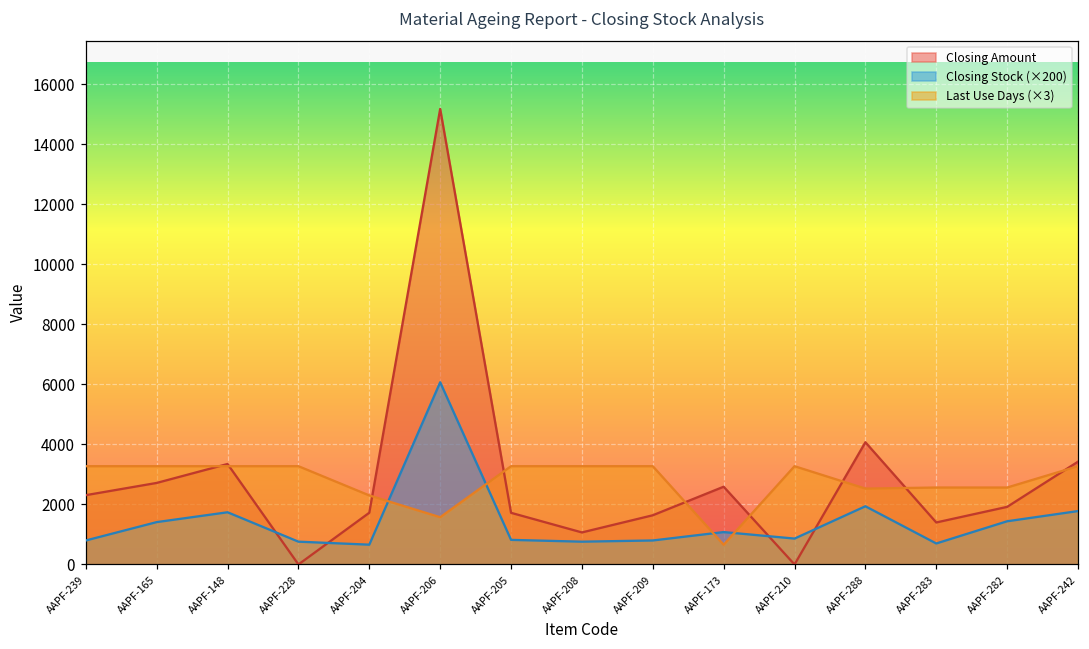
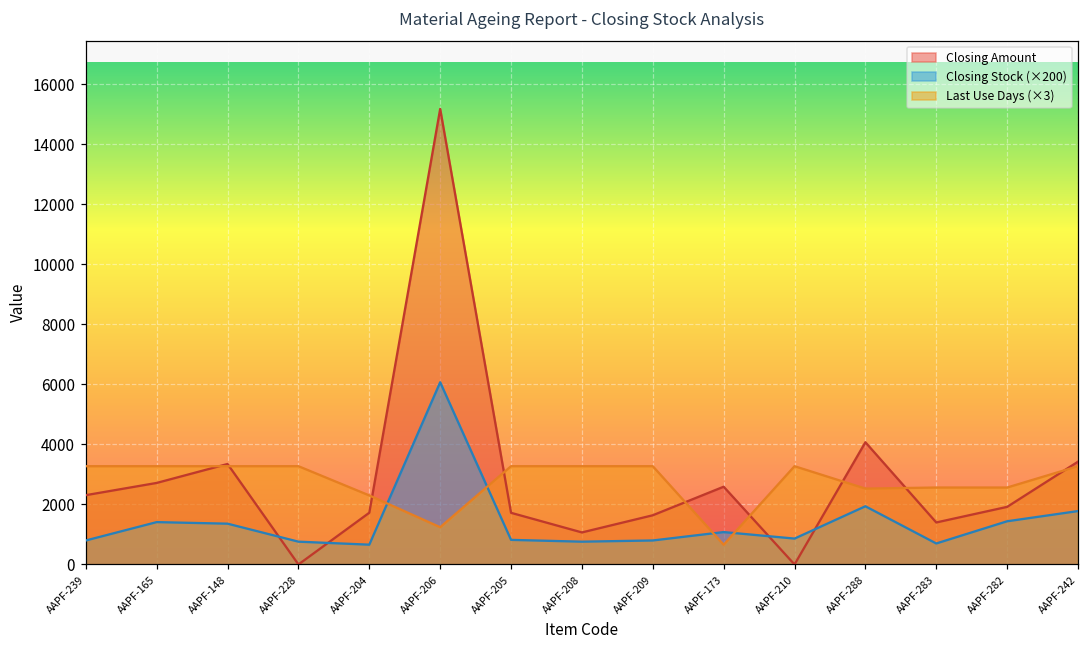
  {
    "Closing Amount": {
      "AAPF-239": 2300,
      "AAPF-165": 2700,
      "AAPF-228": 0,
      "AAPF-204": 1700,
      "AAPF-206": 15200,
      "AAPF-205": 1700,
      "AAPF-208": 1100,
      "AAPF-209": 1600,
      "AAPF-173": 2600,
      "AAPF-210": 0,
      "AAPF-288": 4100,
      "AAPF-283": 1400,
      "AAPF-282": 1900,
      "AAPF-242": 3400
    },
    "Closing Stock (×200)": {
      "AAPF-239": 800,
      "AAPF-165": 1400,
-     "AAPF-148": 1700,
+     "AAPF-148": 1400,
      "AAPF-228": 800,
      "AAPF-204": 700,
      "AAPF-206": 6100,
      "AAPF-205": 800,
      "AAPF-208": 800,
      "AAPF-209": 800,
      "AAPF-173": 1100,
      "AAPF-210": 900,
      "AAPF-288": 1900,
      "AAPF-283": 700,
      "AAPF-282": 1400,
      "AAPF-242": 1800
    },
    "Last Use Days (×3)": {
      "AAPF-239": 3300,
      "AAPF-165": 3300,
      "AAPF-228": 3300,
      "AAPF-204": 2300,
-     "AAPF-206": 1600,
+     "AAPF-206": 1200,
      "AAPF-205": 3300,
      "AAPF-208": 3300,
      "AAPF-209": 3300,
      "AAPF-173": 700,
      "AAPF-210": 3300,
      "AAPF-288": 2500,
      "AAPF-283": 2600,
      "AAPF-282": 2600,
      "AAPF-242": 3300
    }
  }
